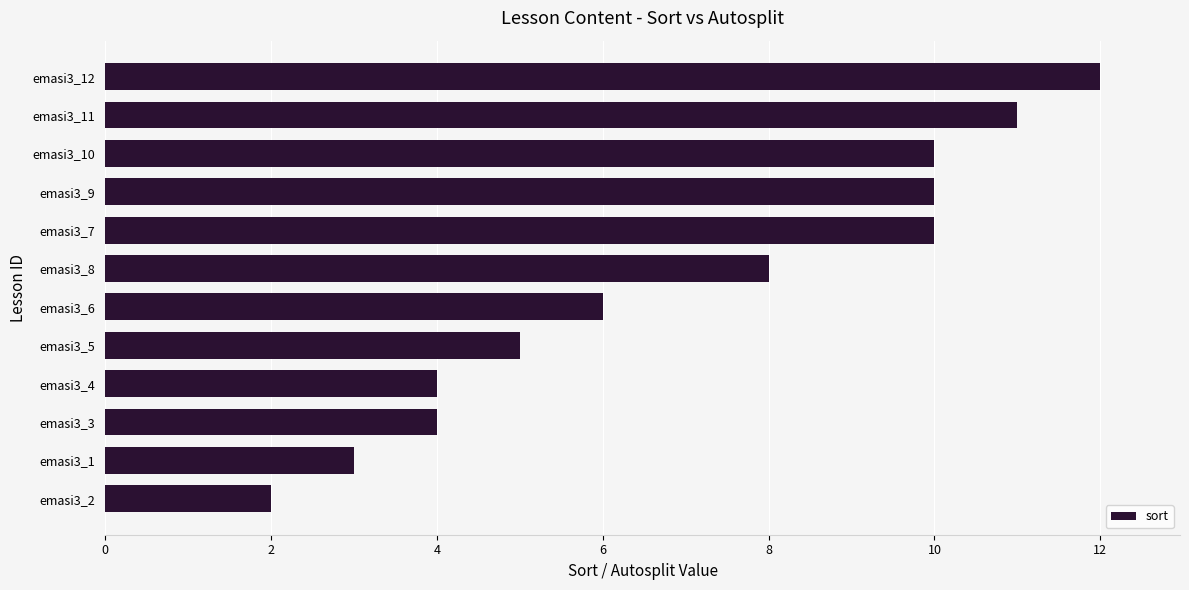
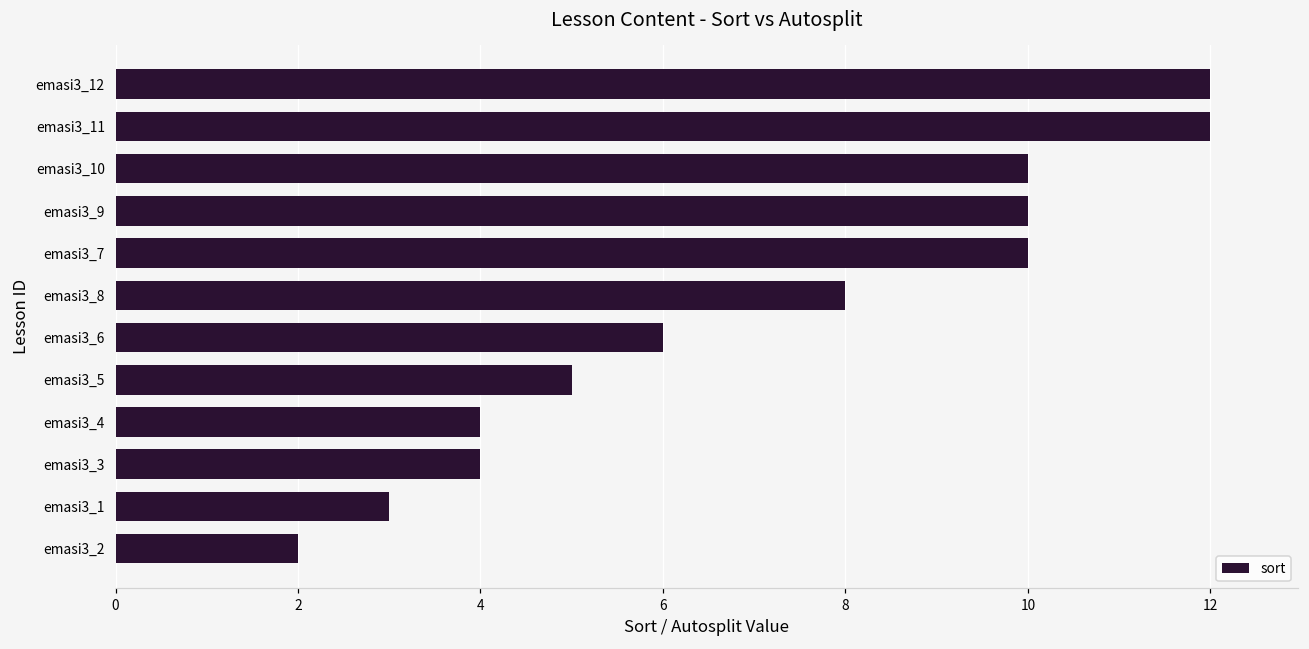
  {
    "emasi3_12": 12,
-   "emasi3_11": 11,
+   "emasi3_11": 12,
    "emasi3_10": 10,
    "emasi3_9": 10,
    "emasi3_7": 10,
    "emasi3_8": 8,
    "emasi3_6": 6,
    "emasi3_5": 5,
    "emasi3_4": 4,
    "emasi3_3": 4,
    "emasi3_1": 3,
    "emasi3_2": 2
  }
